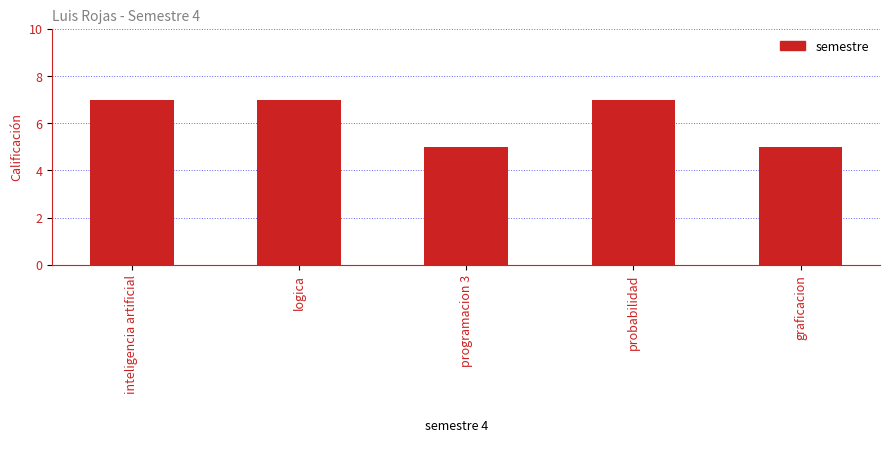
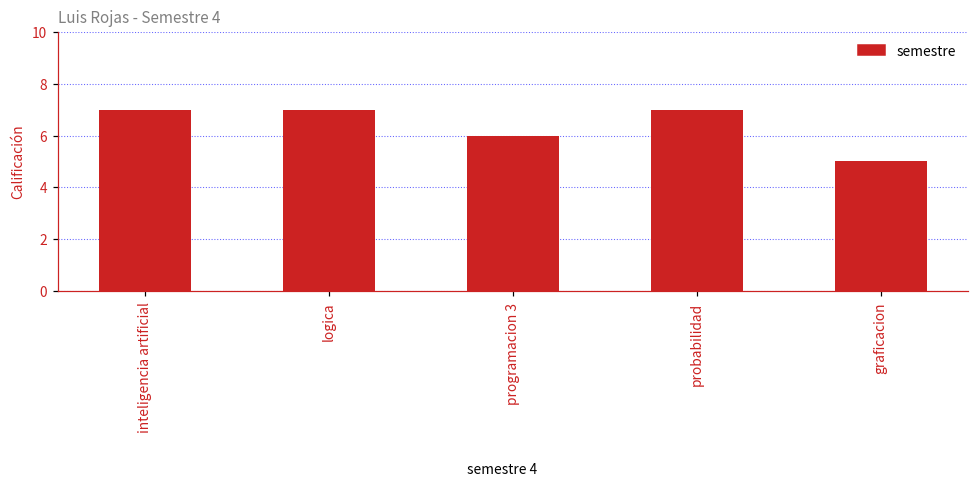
  {
    "inteligencia artificial": 7,
    "logica": 7,
-   "programacion 3": 5,
+   "programacion 3": 6,
    "probabilidad": 7,
    "graficacion": 5
  }
